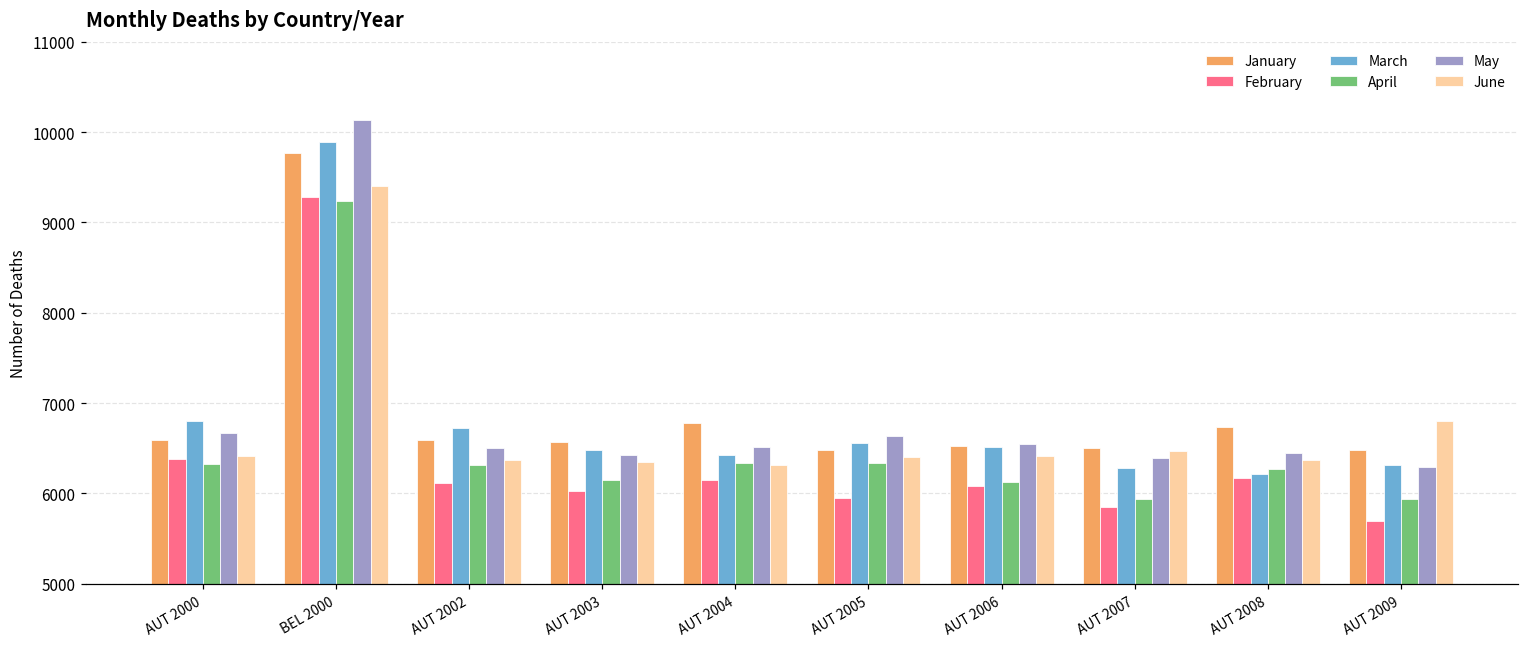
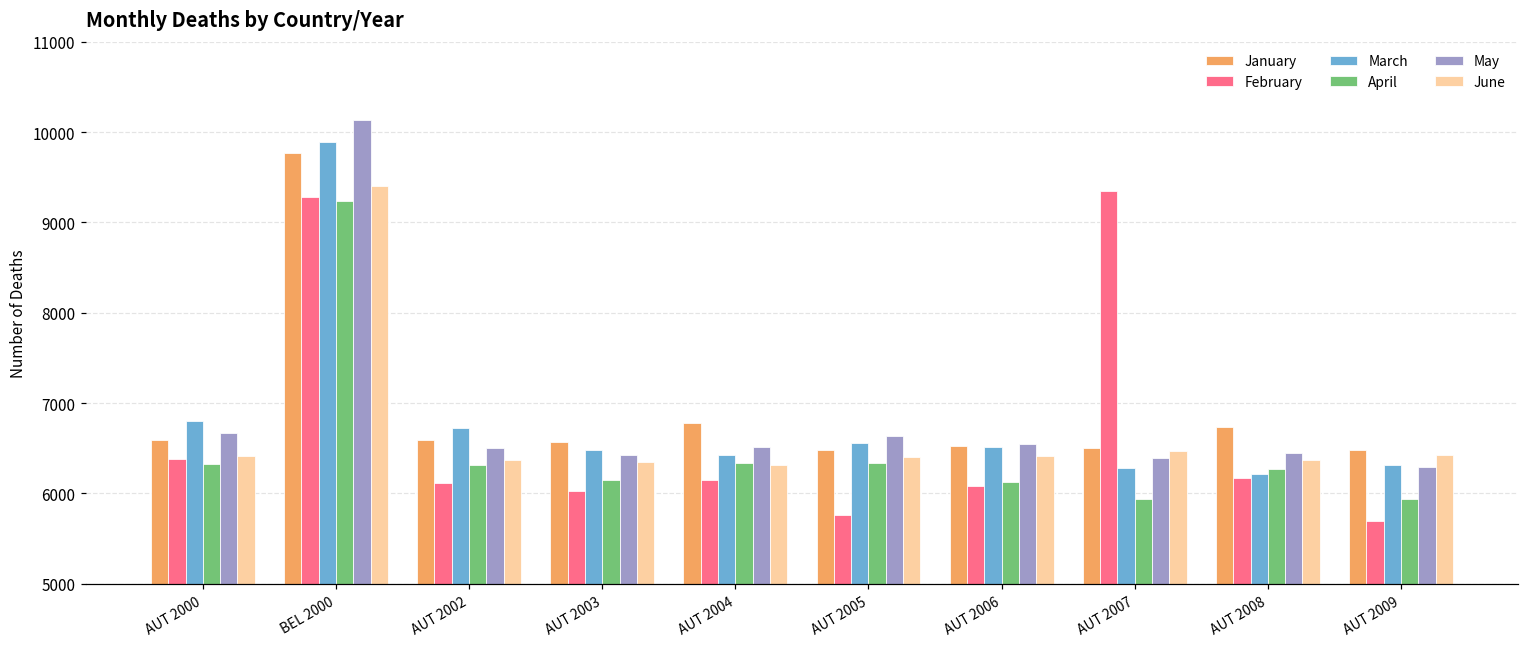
  {
    "January": {
      "AUT 2000": 6600,
      "BEL 2000": 9800,
      "AUT 2002": 6600,
      "AUT 2003": 6600,
      "AUT 2004": 6800,
      "AUT 2005": 6500,
      "AUT 2006": 6500,
      "AUT 2007": 6500,
      "AUT 2008": 6700,
      "AUT 2009": 6500
    },
    "February": {
      "AUT 2000": 6400,
      "BEL 2000": 9300,
      "AUT 2002": 6100,
      "AUT 2003": 6000,
      "AUT 2004": 6100,
-     "AUT 2005": 6000,
+     "AUT 2005": 5800,
      "AUT 2006": 6100,
-     "AUT 2007": 5800,
+     "AUT 2007": 9300,
      "AUT 2008": 6200,
      "AUT 2009": 5700
    },
    "April": {
      "AUT 2000": 6300,
      "BEL 2000": 9200,
      "AUT 2002": 6300,
      "AUT 2003": 6200,
      "AUT 2004": 6300,
      "AUT 2005": 6300,
      "AUT 2006": 6100,
      "AUT 2007": 5900,
      "AUT 2008": 6300,
      "AUT 2009": 5900
    },
    "June": {
      "AUT 2000": 6400,
      "BEL 2000": 9400,
      "AUT 2002": 6400,
      "AUT 2003": 6300,
      "AUT 2004": 6300,
      "AUT 2005": 6400,
      "AUT 2006": 6400,
      "AUT 2007": 6500,
      "AUT 2008": 6400,
-     "AUT 2009": 6800
+     "AUT 2009": 6400
    }
  }
